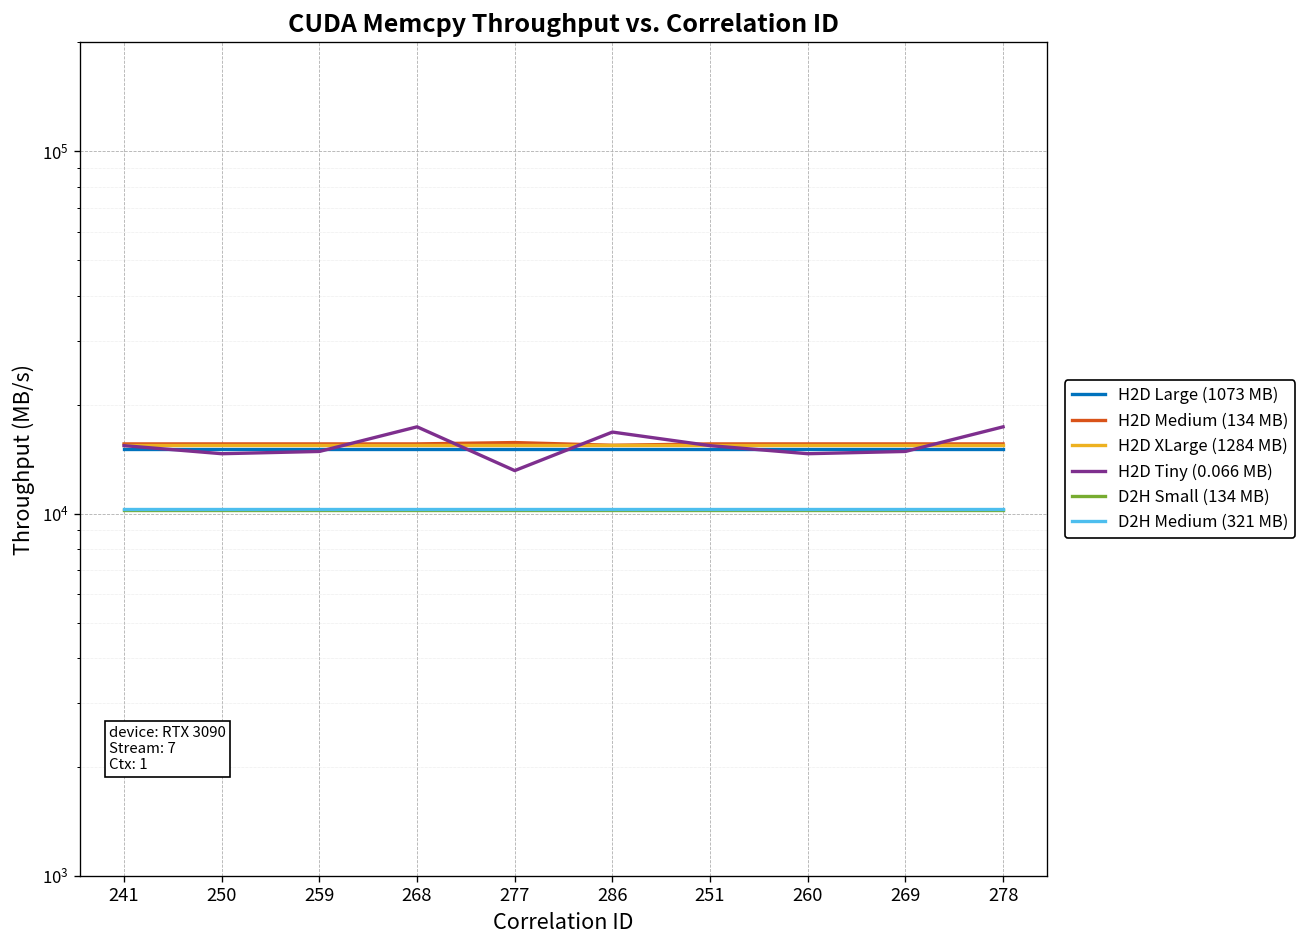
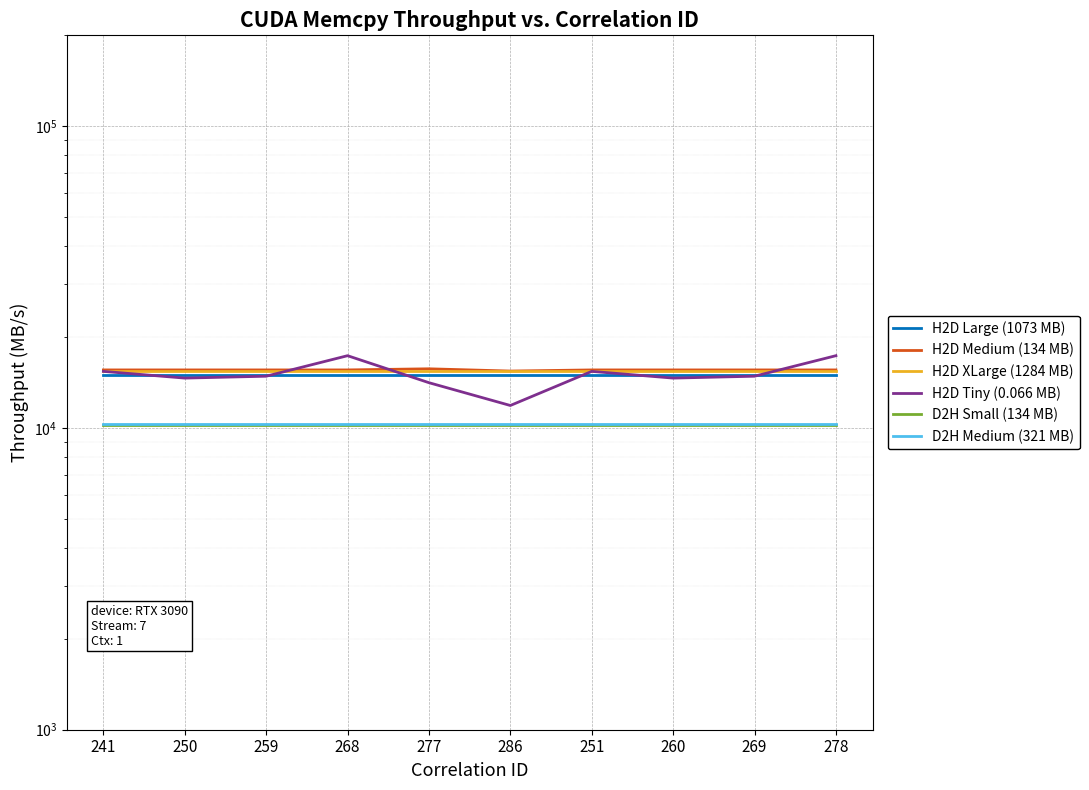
  {
    "H2D Large (1073 MB)": {
      "241": 15000,
      "250": 15000,
      "268": 15000,
      "277": 15000,
      "286": 15000,
      "251": 15000,
      "260": 15000,
      "278": 15000
    },
    "H2D Tiny (0.066 MB)": {
      "250": 15000,
      "268": 17000,
-     "277": 13000,
-     "286": 17000,
+     "277": 14000,
+     "286": 11900,
      "260": 15000,
      "278": 17000
    }
  }
